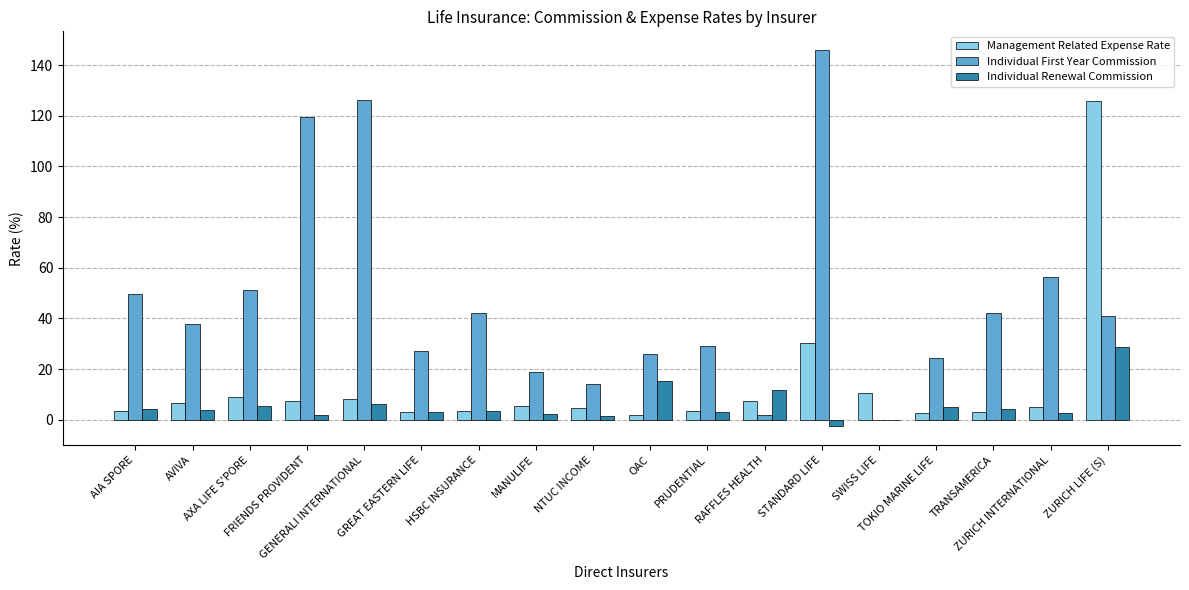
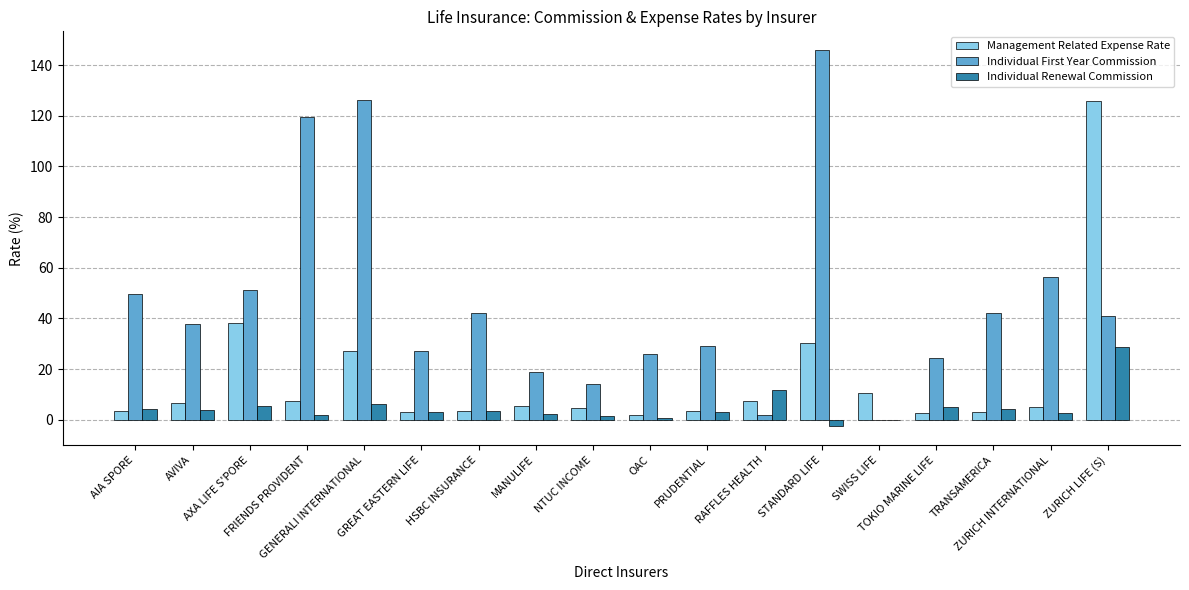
  {
    "Management Related Expense Rate": {
      "AIA SPORE": 3,
      "AVIVA": 7,
-     "AXA LIFE S'PORE": 9,
+     "AXA LIFE S'PORE": 38,
      "FRIENDS PROVIDENT": 7,
-     "GENERALI INTERNATIONAL": 8,
+     "GENERALI INTERNATIONAL": 27,
      "GREAT EASTERN LIFE": 3,
      "HSBC INSURANCE": 4,
      "MANULIFE": 5,
      "NTUC INCOME": 5,
      "OAC": 2,
      "PRUDENTIAL": 4,
      "RAFFLES HEALTH": 8,
      "STANDARD LIFE": 30,
      "SWISS LIFE": 11,
      "TOKIO MARINE LIFE": 3,
      "TRANSAMERICA": 3,
      "ZURICH INTERNATIONAL": 5,
      "ZURICH LIFE (S)": 126
    },
    "Individual First Year Commission": {
      "AIA SPORE": 50,
      "AVIVA": 38,
      "AXA LIFE S'PORE": 51,
      "FRIENDS PROVIDENT": 119,
      "GENERALI INTERNATIONAL": 126,
      "GREAT EASTERN LIFE": 27,
      "HSBC INSURANCE": 42,
      "MANULIFE": 19,
      "NTUC INCOME": 14,
      "OAC": 26,
      "PRUDENTIAL": 29,
      "RAFFLES HEALTH": 2,
      "STANDARD LIFE": 146,
      "SWISS LIFE": 0,
      "TOKIO MARINE LIFE": 24,
      "TRANSAMERICA": 42,
      "ZURICH INTERNATIONAL": 56,
      "ZURICH LIFE (S)": 41
    },
    "Individual Renewal Commission": {
      "AIA SPORE": 4,
      "AVIVA": 4,
      "AXA LIFE S'PORE": 6,
      "FRIENDS PROVIDENT": 2,
      "GENERALI INTERNATIONAL": 6,
      "GREAT EASTERN LIFE": 3,
      "HSBC INSURANCE": 3,
      "MANULIFE": 2,
      "NTUC INCOME": 2,
-     "OAC": 15,
+     "OAC": 1,
      "PRUDENTIAL": 3,
      "RAFFLES HEALTH": 12,
      "STANDARD LIFE": -3,
      "SWISS LIFE": 0,
      "TOKIO MARINE LIFE": 5,
      "TRANSAMERICA": 4,
      "ZURICH INTERNATIONAL": 3,
      "ZURICH LIFE (S)": 29
    }
  }
